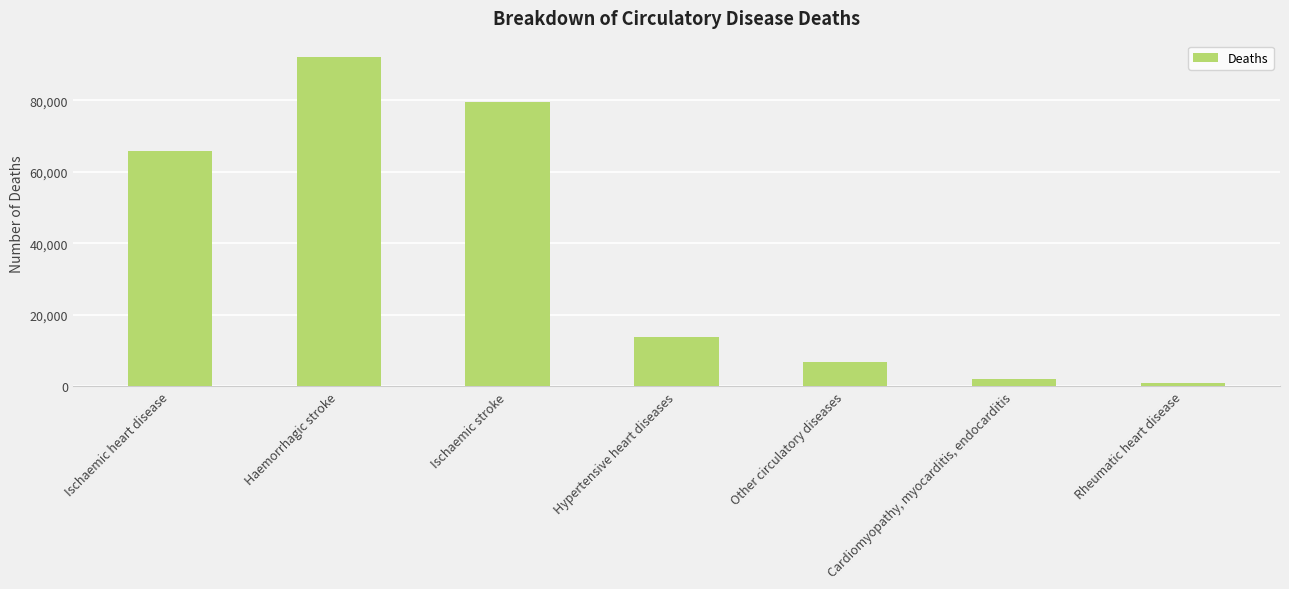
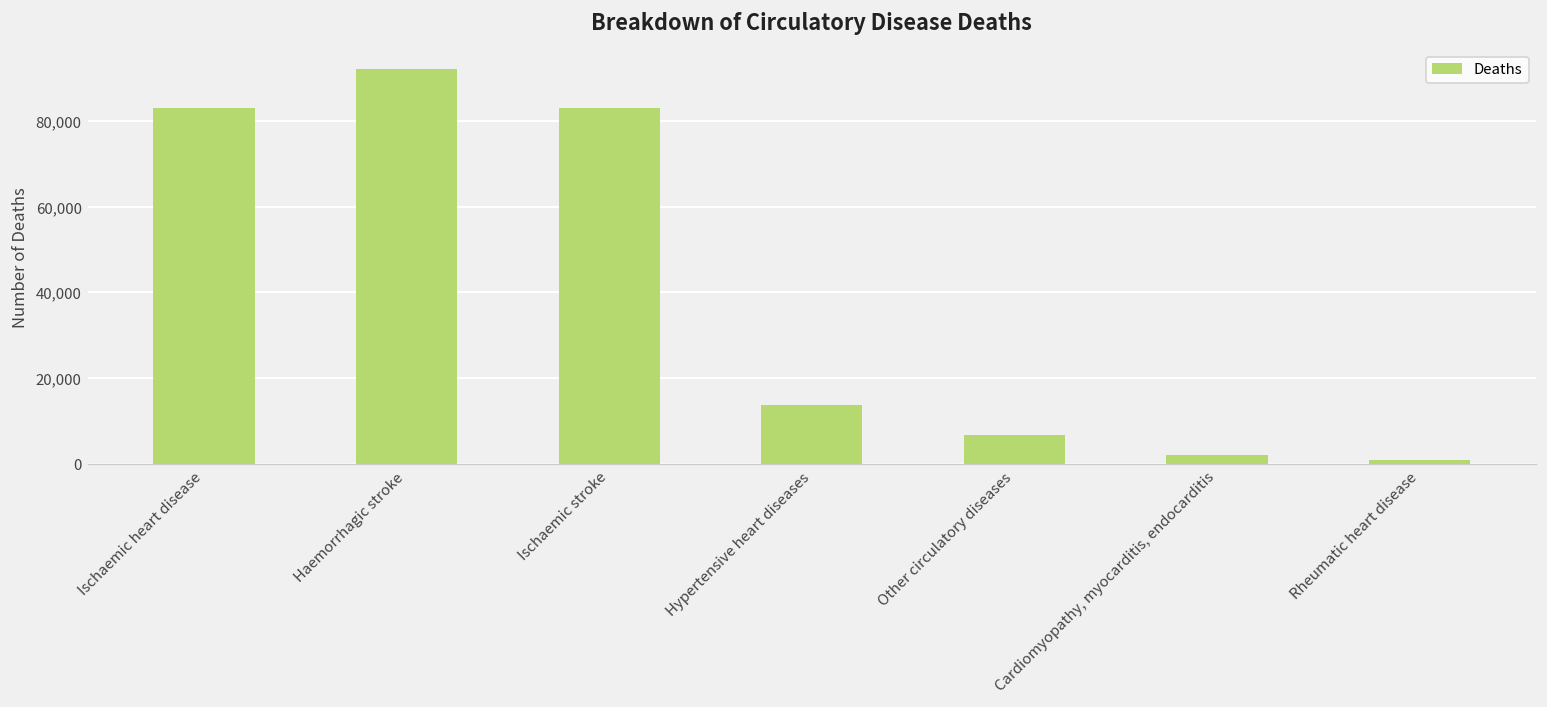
  {
-   "Ischaemic heart disease": "66,000",
+   "Ischaemic heart disease": "83,000",
    "Haemorrhagic stroke": "92,000",
-   "Ischaemic stroke": "79,000",
+   "Ischaemic stroke": "83,000",
    "Hypertensive heart diseases": "14,000",
    "Other circulatory diseases": "7,000",
    "Cardiomyopathy, myocarditis, endocarditis": "2,000",
    "Rheumatic heart disease": "1,000"
  }
